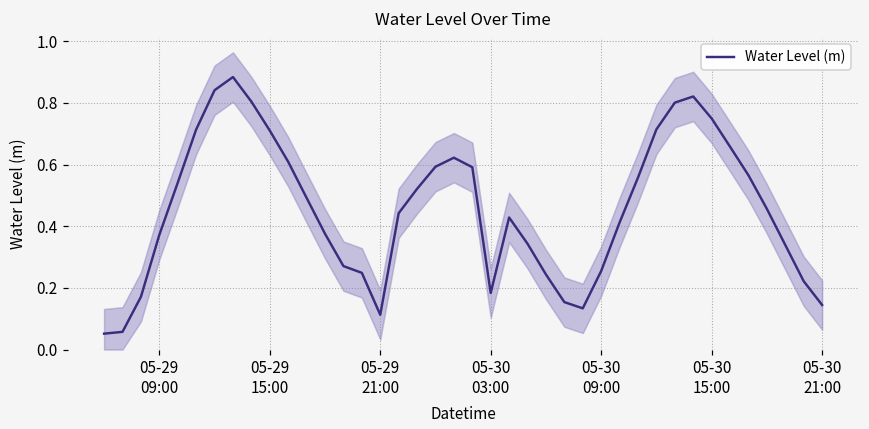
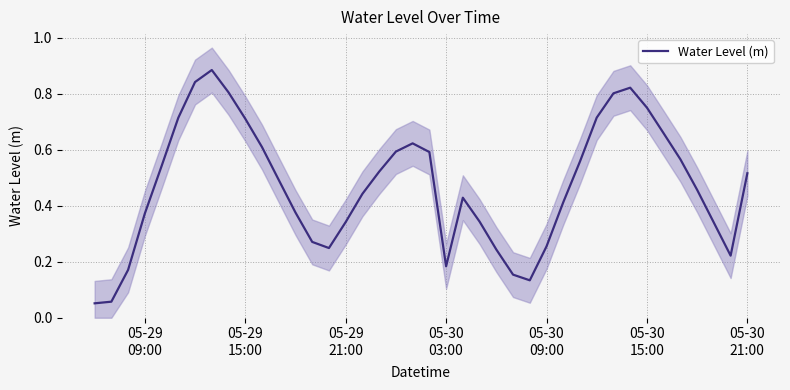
  {
    "Water Level (m)": {
      "05-29 09:00": 0.37,
      "05-29 15:00": 0.71,
-     "05-29 21:00": 0.11,
+     "05-29 21:00": 0.34,
      "05-30 03:00": 0.18,
      "05-30 09:00": 0.25,
      "05-30 15:00": 0.75,
-     "05-30 21:00": 0.14
+     "05-30 21:00": 0.52
    }
  }
